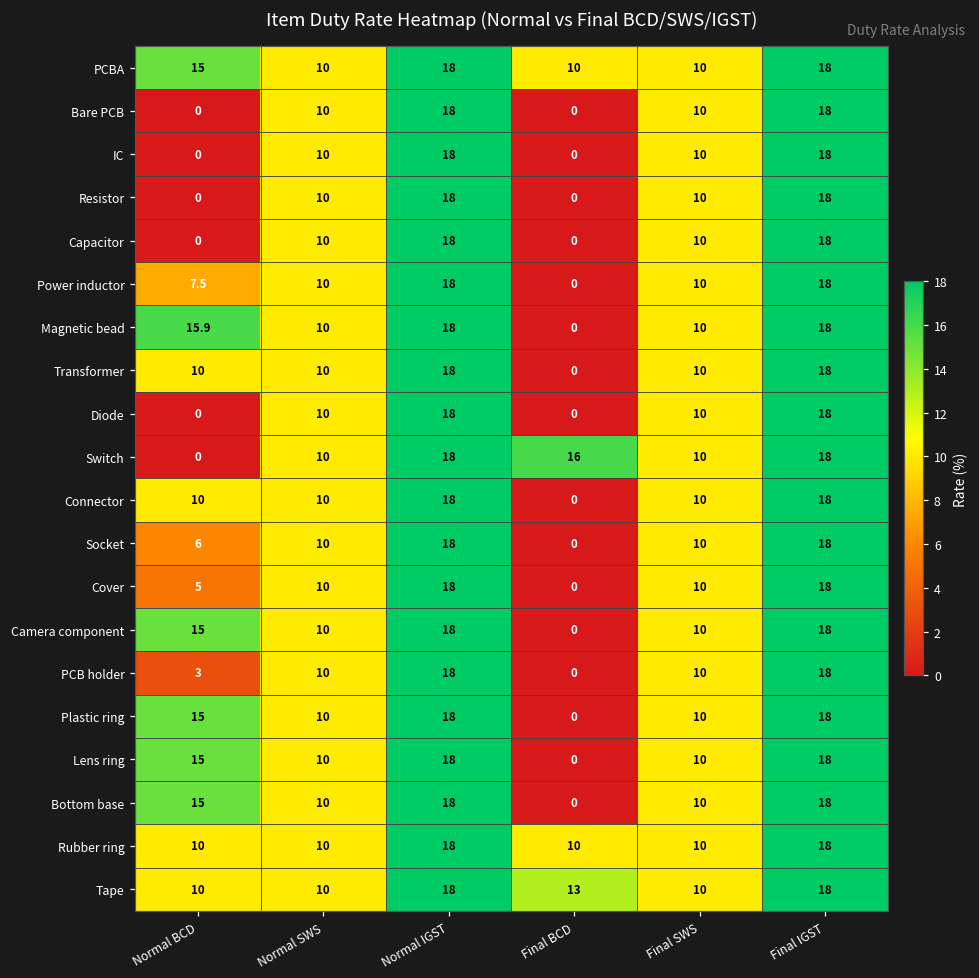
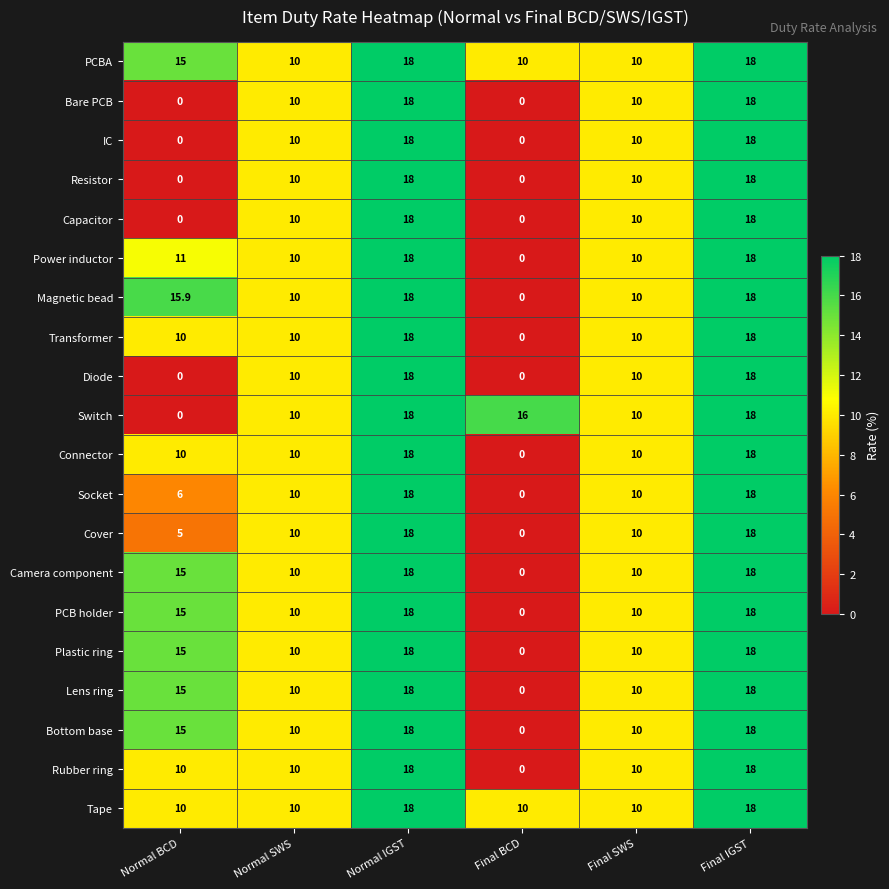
  {
    "PCBA": {
      "Normal BCD": 15,
      "Normal SWS": 10,
      "Normal IGST": 18,
      "Final BCD": 10,
      "Final SWS": 10,
      "Final IGST": 18
    },
    "Bare PCB": {
      "Normal BCD": 0,
      "Normal SWS": 10,
      "Normal IGST": 18,
      "Final BCD": 0,
      "Final SWS": 10,
      "Final IGST": 18
    },
    "IC": {
      "Normal BCD": 0,
      "Normal SWS": 10,
      "Normal IGST": 18,
      "Final BCD": 0,
      "Final SWS": 10,
      "Final IGST": 18
    },
    "Resistor": {
      "Normal BCD": 0,
      "Normal SWS": 10,
      "Normal IGST": 18,
      "Final BCD": 0,
      "Final SWS": 10,
      "Final IGST": 18
    },
    "Capacitor": {
      "Normal BCD": 0,
      "Normal SWS": 10,
      "Normal IGST": 18,
      "Final BCD": 0,
      "Final SWS": 10,
      "Final IGST": 18
    },
    "Power inductor": {
-     "Normal BCD": 7.5,
+     "Normal BCD": 11,
      "Normal SWS": 10,
      "Normal IGST": 18,
      "Final BCD": 0,
      "Final SWS": 10,
      "Final IGST": 18
    },
    "Magnetic bead": {
      "Normal BCD": 15.9,
      "Normal SWS": 10,
      "Normal IGST": 18,
      "Final BCD": 0,
      "Final SWS": 10,
      "Final IGST": 18
    },
    "Transformer": {
      "Normal BCD": 10,
      "Normal SWS": 10,
      "Normal IGST": 18,
      "Final BCD": 0,
      "Final SWS": 10,
      "Final IGST": 18
    },
    "Diode": {
      "Normal BCD": 0,
      "Normal SWS": 10,
      "Normal IGST": 18,
      "Final BCD": 0,
      "Final SWS": 10,
      "Final IGST": 18
    },
    "Switch": {
      "Normal BCD": 0,
      "Normal SWS": 10,
      "Normal IGST": 18,
      "Final BCD": 16,
      "Final SWS": 10,
      "Final IGST": 18
    },
    "Connector": {
      "Normal BCD": 10,
      "Normal SWS": 10,
      "Normal IGST": 18,
      "Final BCD": 0,
      "Final SWS": 10,
      "Final IGST": 18
    },
    "Socket": {
      "Normal BCD": 6,
      "Normal SWS": 10,
      "Normal IGST": 18,
      "Final BCD": 0,
      "Final SWS": 10,
      "Final IGST": 18
    },
    "Cover": {
      "Normal BCD": 5,
      "Normal SWS": 10,
      "Normal IGST": 18,
      "Final BCD": 0,
      "Final SWS": 10,
      "Final IGST": 18
    },
    "Camera component": {
      "Normal BCD": 15,
      "Normal SWS": 10,
      "Normal IGST": 18,
      "Final BCD": 0,
      "Final SWS": 10,
      "Final IGST": 18
    },
    "PCB holder": {
-     "Normal BCD": 3,
+     "Normal BCD": 15,
      "Normal SWS": 10,
      "Normal IGST": 18,
      "Final BCD": 0,
      "Final SWS": 10,
      "Final IGST": 18
    },
    "Plastic ring": {
      "Normal BCD": 15,
      "Normal SWS": 10,
      "Normal IGST": 18,
      "Final BCD": 0,
      "Final SWS": 10,
      "Final IGST": 18
    },
    "Lens ring": {
      "Normal BCD": 15,
      "Normal SWS": 10,
      "Normal IGST": 18,
      "Final BCD": 0,
      "Final SWS": 10,
      "Final IGST": 18
    },
    "Bottom base": {
      "Normal BCD": 15,
      "Normal SWS": 10,
      "Normal IGST": 18,
      "Final BCD": 0,
      "Final SWS": 10,
      "Final IGST": 18
    },
    "Rubber ring": {
      "Normal BCD": 10,
      "Normal SWS": 10,
      "Normal IGST": 18,
-     "Final BCD": 10,
+     "Final BCD": 0,
      "Final SWS": 10,
      "Final IGST": 18
    },
    "Tape": {
      "Normal BCD": 10,
      "Normal SWS": 10,
      "Normal IGST": 18,
-     "Final BCD": 13,
+     "Final BCD": 10,
      "Final SWS": 10,
      "Final IGST": 18
    }
  }
